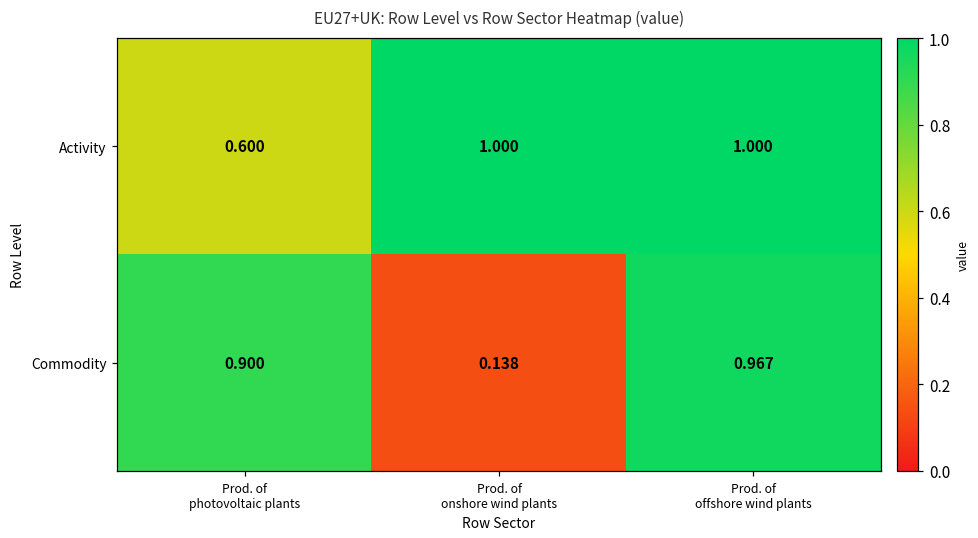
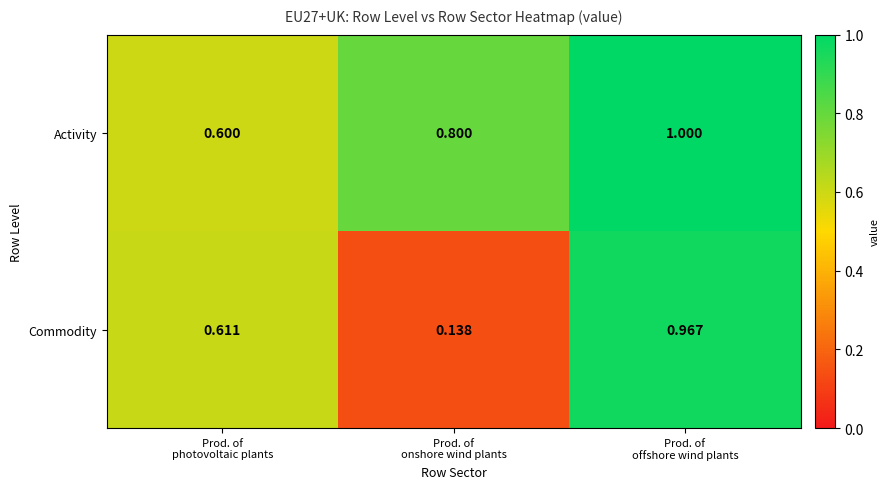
  {
    "Activity": {
      "Prod. of photovoltaic plants": 0.600,
-     "Prod. of onshore wind plants": 1.000,
+     "Prod. of onshore wind plants": 0.800,
      "Prod. of offshore wind plants": 1.000
    },
    "Commodity": {
-     "Prod. of photovoltaic plants": 0.900,
+     "Prod. of photovoltaic plants": 0.611,
      "Prod. of onshore wind plants": 0.138,
      "Prod. of offshore wind plants": 0.967
    }
  }
